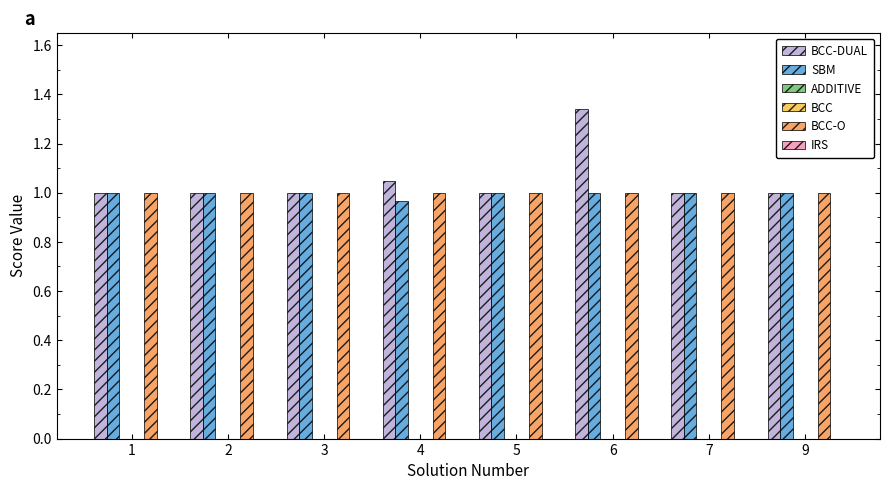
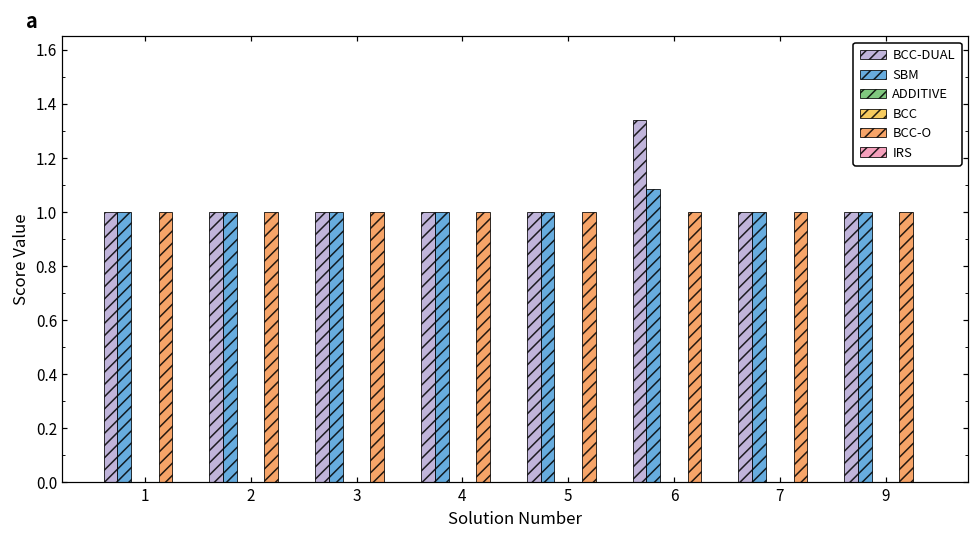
  {
    "BCC-DUAL": {
      "1": 1.00,
      "2": 1.00,
      "3": 1.00,
-     "4": 1.05,
+     "4": 1.00,
      "5": 1.00,
      "6": 1.34,
      "7": 1.00,
      "9": 1.00
    },
    "SBM": {
      "1": 1.00,
      "2": 1.00,
      "3": 1.00,
-     "4": 0.97,
+     "4": 1.00,
      "5": 1.00,
-     "6": 1.00,
+     "6": 1.09,
      "7": 1.00,
      "9": 1.00
    },
    "ADDITIVE": {
      "1": 0.00,
      "2": 0.00,
      "3": 0.00,
      "4": 0.00,
      "5": 0.00,
      "6": 0.00,
      "7": 0.00,
      "9": 0.00
    },
    "IRS": {
      "1": 0.00,
      "2": 0.00,
      "3": 0.00,
      "4": 0.00,
      "5": 0.00,
      "6": 0.00,
      "7": 0.00,
      "9": 0.00
    }
  }
